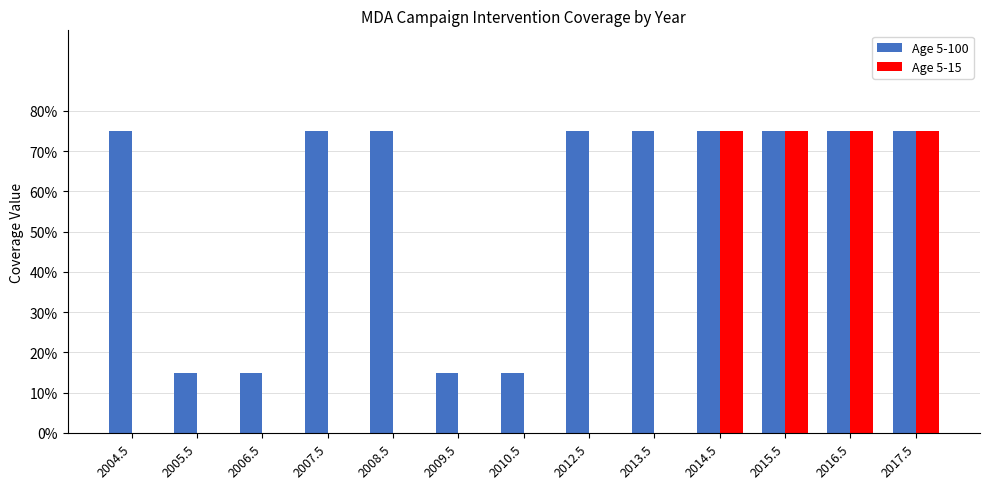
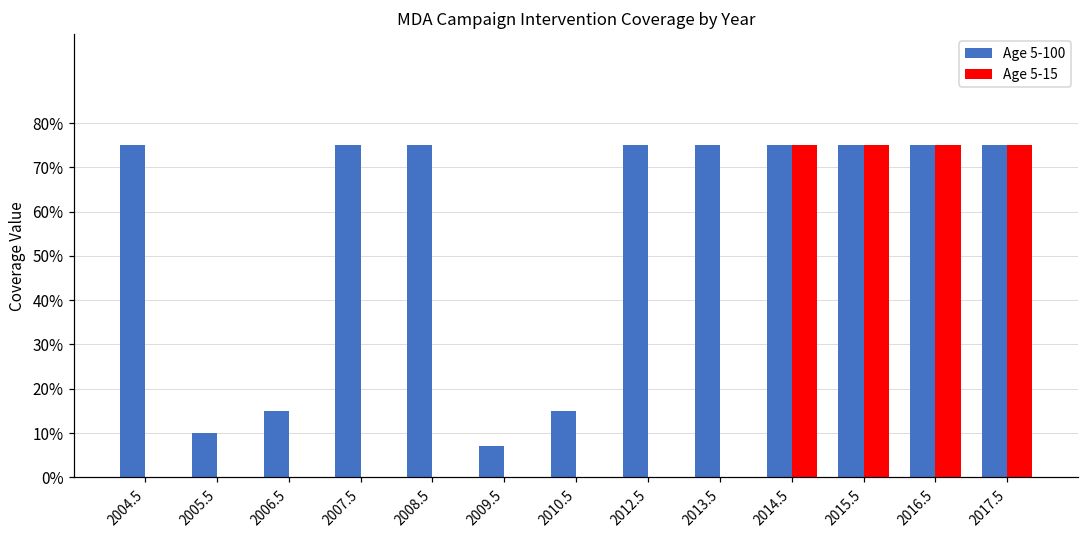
  {
    "Age 5-100": {
      "2004.5": "75%",
-     "2005.5": "15%",
+     "2005.5": "10%",
      "2006.5": "15%",
      "2007.5": "75%",
      "2008.5": "75%",
-     "2009.5": "15%",
+     "2009.5": "7%",
      "2010.5": "15%",
      "2012.5": "75%",
      "2013.5": "75%",
      "2014.5": "75%",
      "2015.5": "75%",
      "2016.5": "75%",
      "2017.5": "75%"
    },
    "Age 5-15": {
      "2004.5": "0%",
      "2005.5": "0%",
      "2006.5": "0%",
      "2007.5": "0%",
      "2008.5": "0%",
      "2009.5": "0%",
      "2010.5": "0%",
      "2012.5": "0%",
      "2013.5": "0%",
      "2014.5": "75%",
      "2015.5": "75%",
      "2016.5": "75%",
      "2017.5": "75%"
    }
  }
